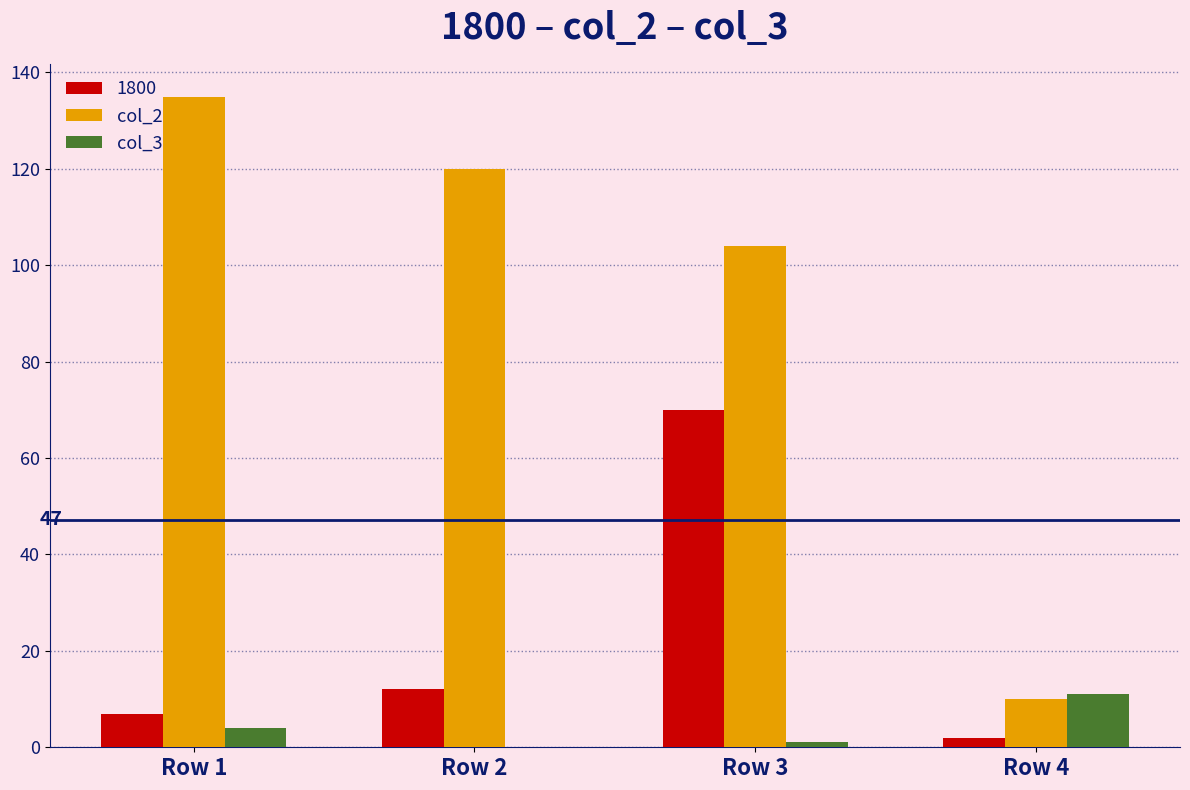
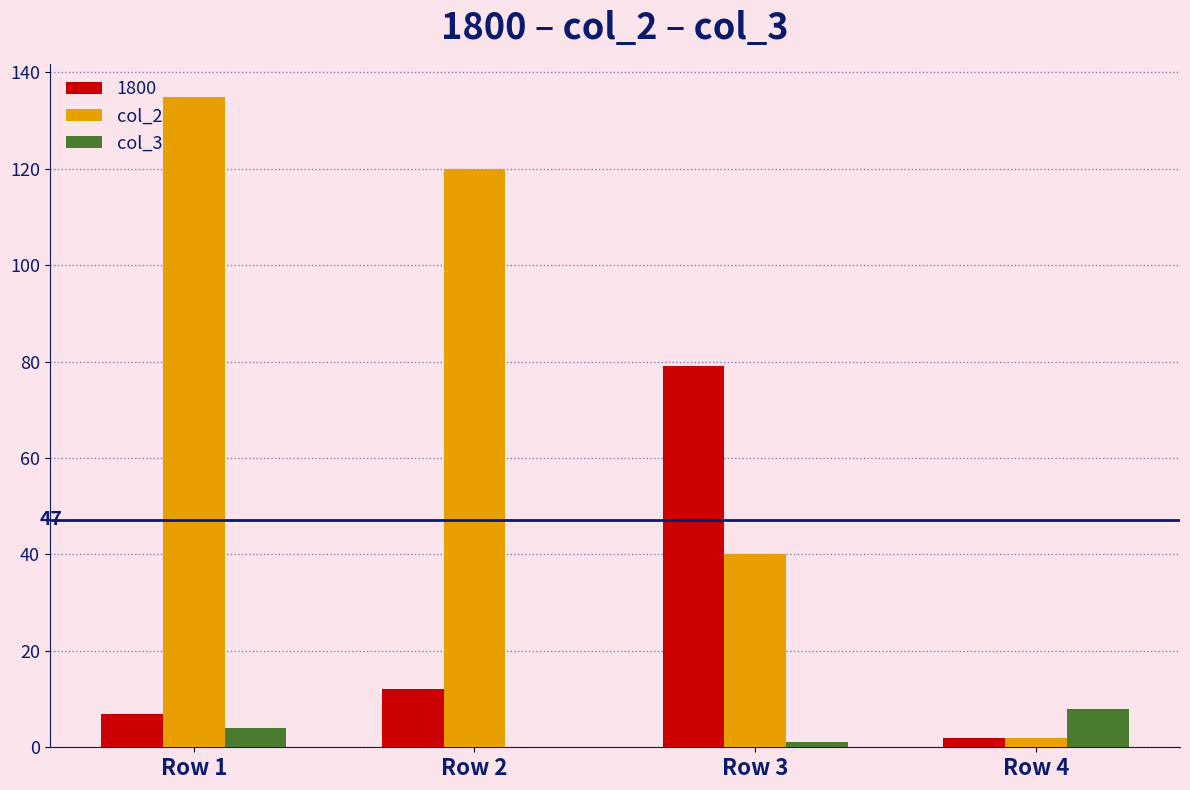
  {
    "1800": {
      "Row 1": 7,
      "Row 2": 12,
-     "Row 3": 70,
+     "Row 3": 79,
      "Row 4": 2
    },
    "col_2": {
      "Row 1": 135,
      "Row 2": 120,
-     "Row 3": 104,
-     "Row 4": 10
+     "Row 3": 40,
+     "Row 4": 2
    },
    "col_3": {
      "Row 1": 4,
      "Row 2": 0,
      "Row 3": 1,
-     "Row 4": 11
+     "Row 4": 8
    }
  }
